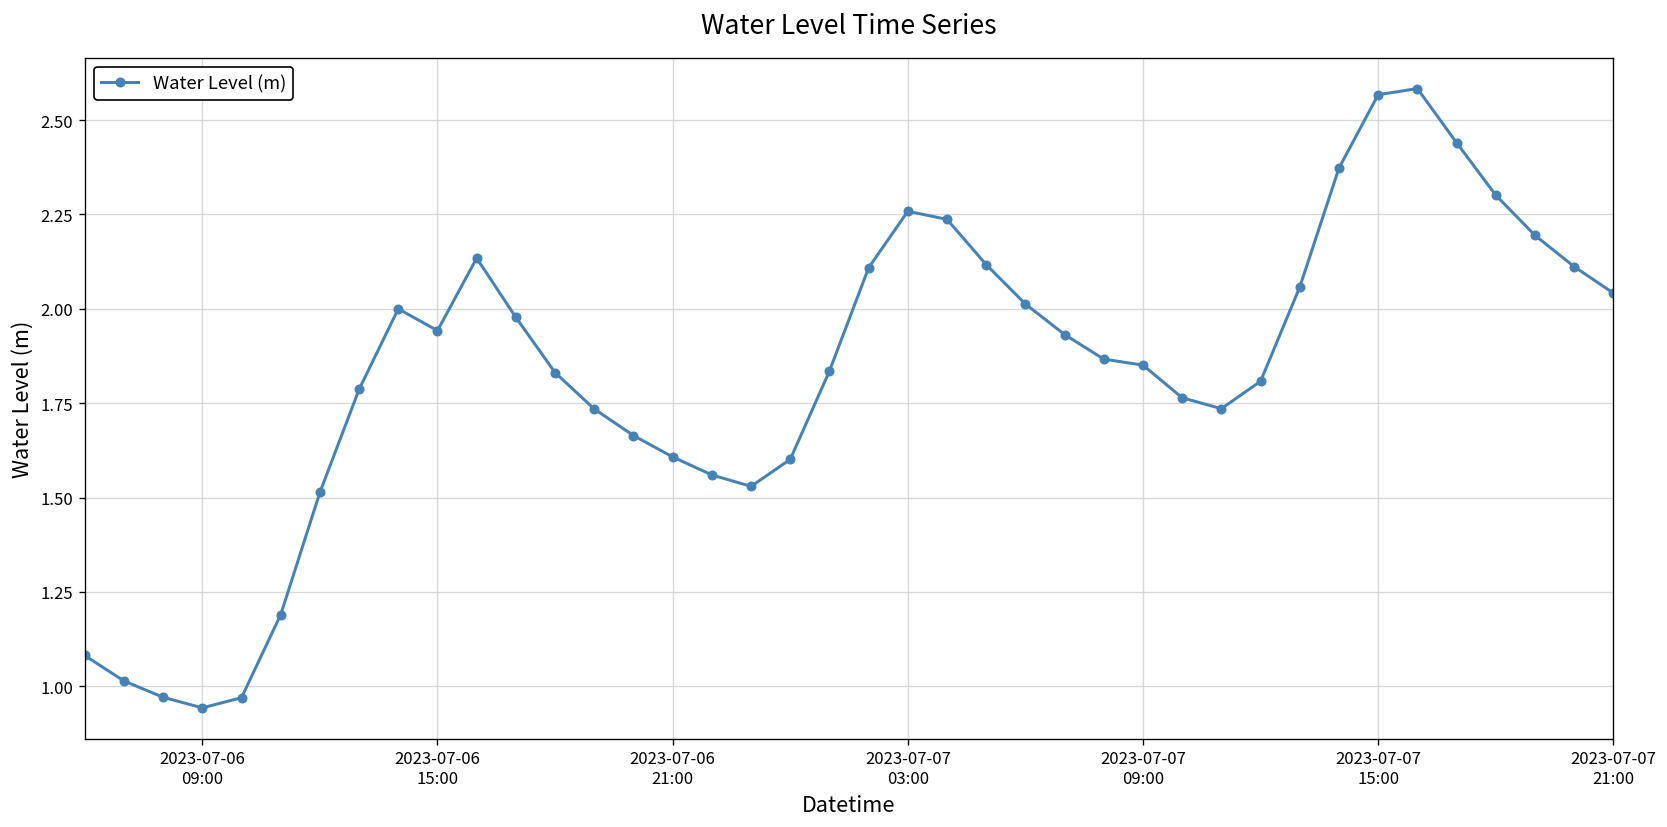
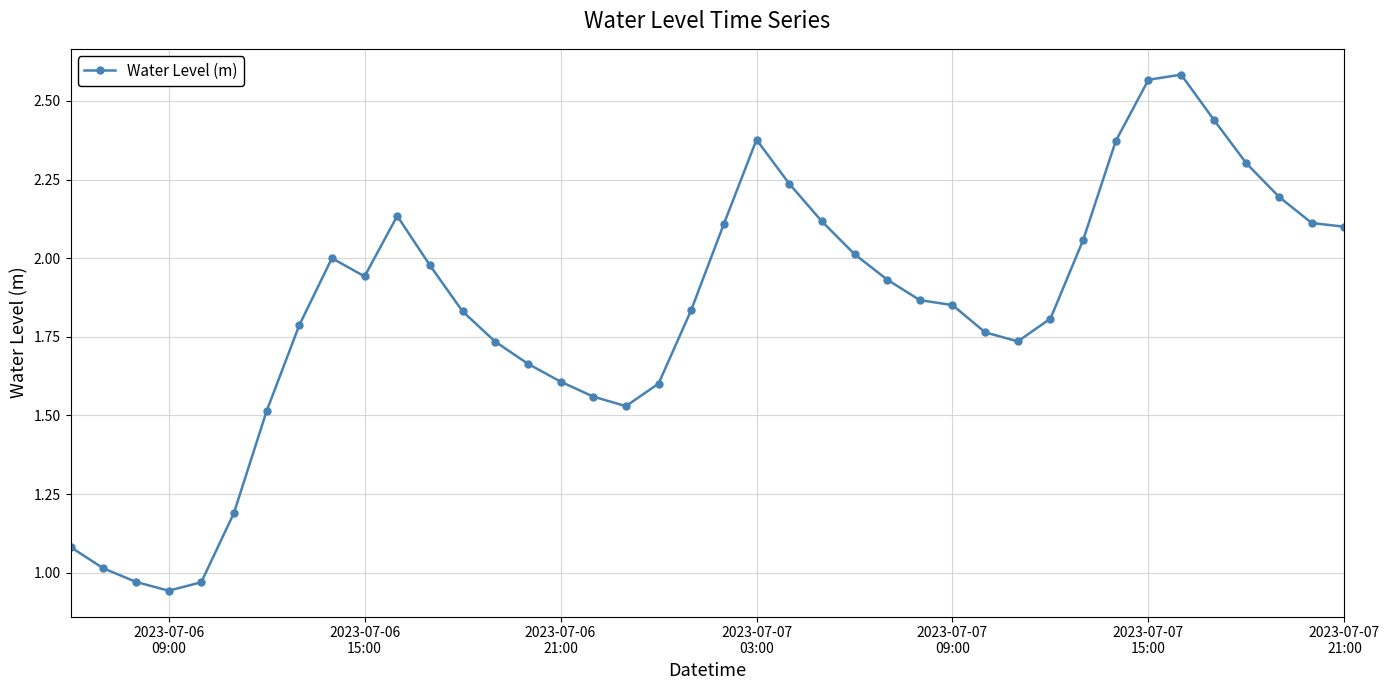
  {
    "2023-07-06 09:00": 0.94,
    "2023-07-06 15:00": 1.94,
    "2023-07-06 21:00": 1.61,
-   "2023-07-07 03:00": 2.26,
+   "2023-07-07 03:00": 2.38,
    "2023-07-07 09:00": 1.85,
    "2023-07-07 15:00": 2.57,
-   "2023-07-07 21:00": 2.04
+   "2023-07-07 21:00": 2.10
  }
